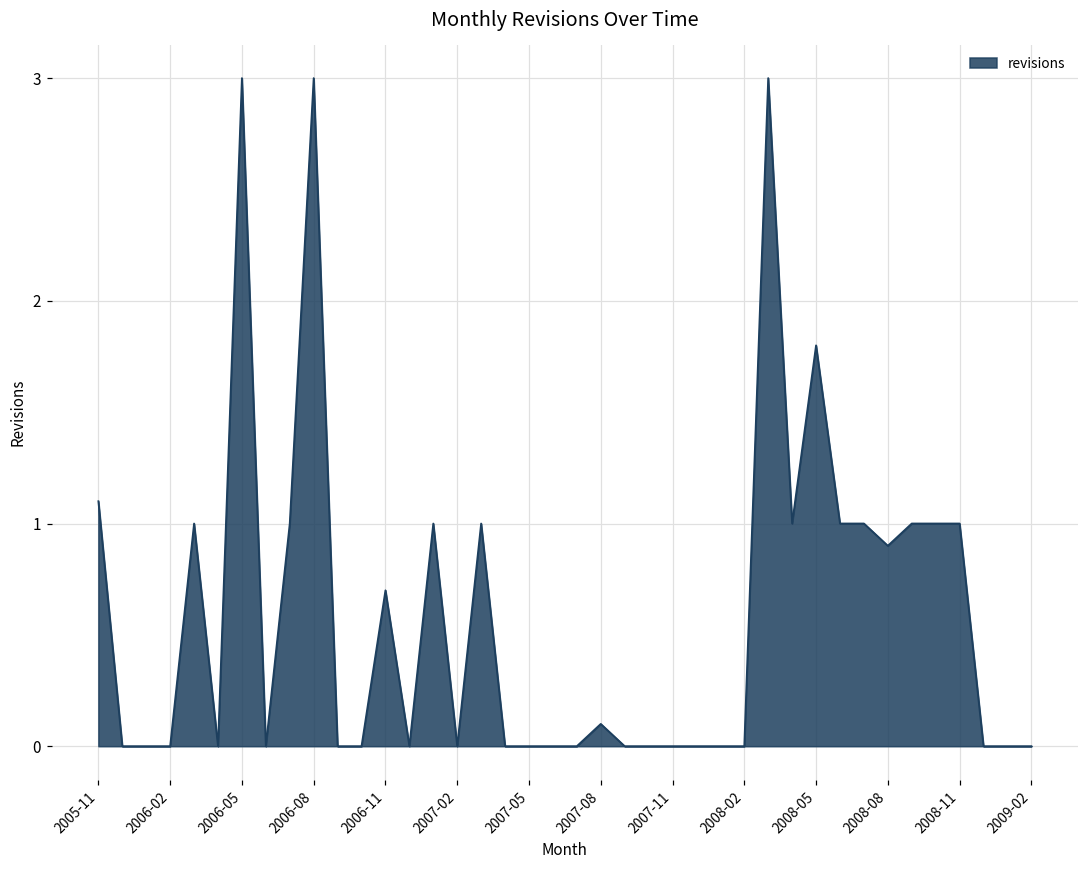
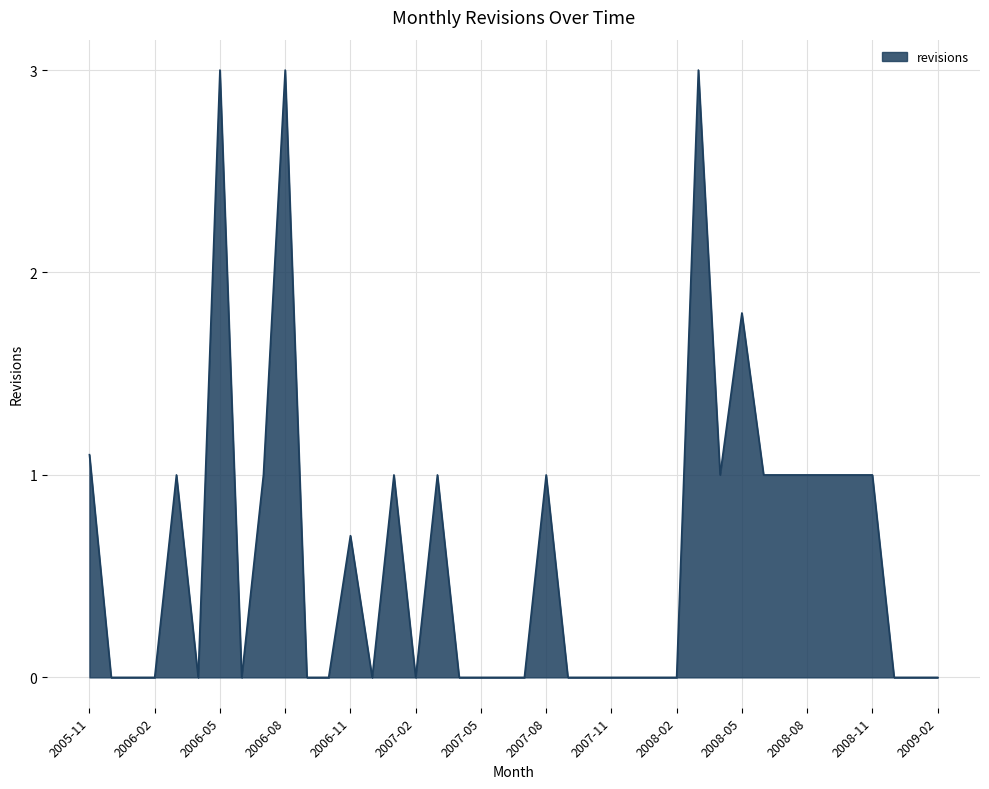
  {
    "2005-11": 1.1,
    "2006-02": 0.0,
    "2006-05": 3.0,
    "2006-08": 3.0,
    "2006-11": 0.7,
    "2007-02": 0.0,
    "2007-05": 0.0,
-   "2007-08": 0.1,
+   "2007-08": 1.0,
    "2007-11": 0.0,
    "2008-02": 0.0,
    "2008-05": 1.8,
-   "2008-08": 0.9,
+   "2008-08": 1.0,
    "2008-11": 1.0,
    "2009-02": 0.0
  }
